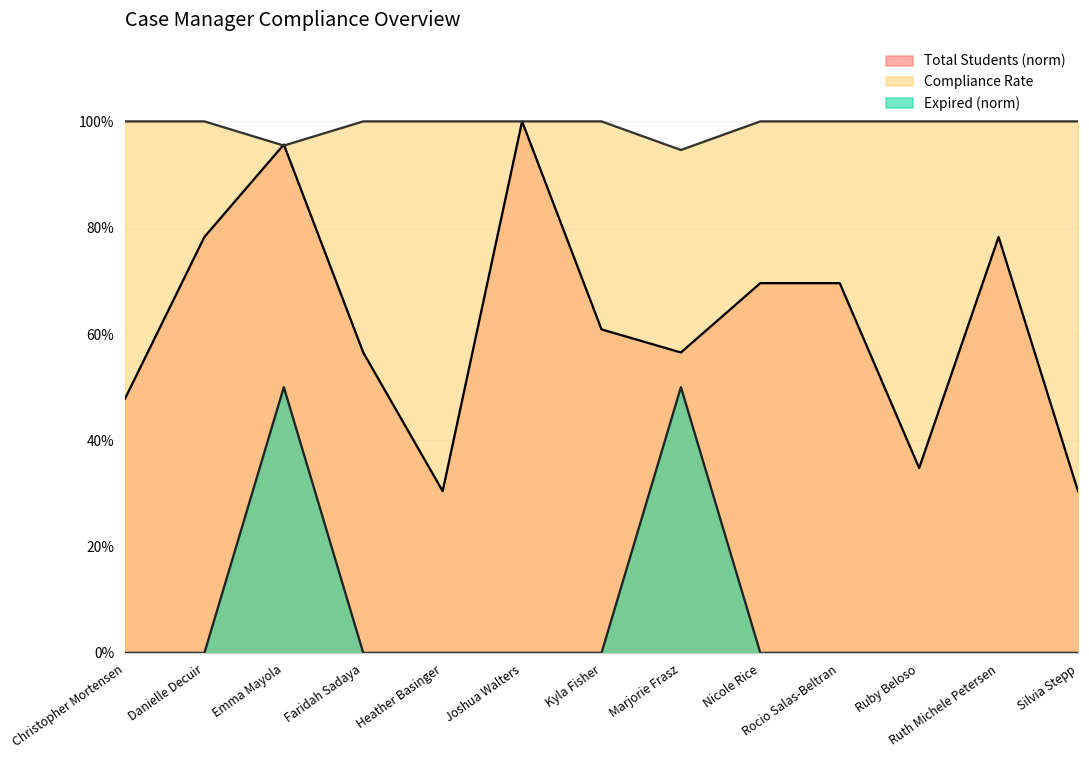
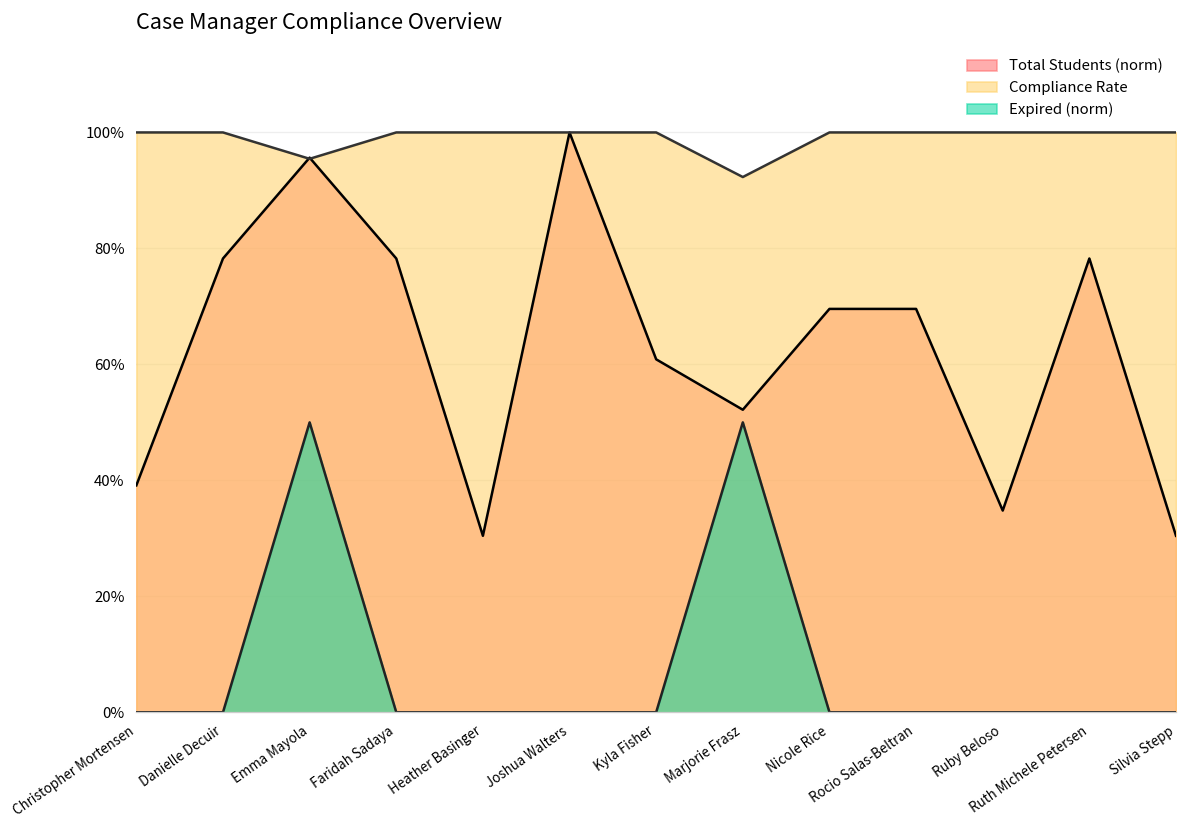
  {
    "Total Students (norm)": {
-     "Christopher Mortensen": "48%",
+     "Christopher Mortensen": "39%",
      "Danielle Decuir": "78%",
-     "Faridah Sadaya": "57%",
+     "Faridah Sadaya": "78%",
      "Heather Basinger": "30%",
      "Kyla Fisher": "61%",
-     "Marjorie Frasz": "57%",
+     "Marjorie Frasz": "52%",
      "Nicole Rice": "70%",
      "Rocio Salas-Beltran": "70%",
      "Ruby Beloso": "35%",
      "Ruth Michele Petersen": "78%",
      "Silvia Stepp": "30%"
    },
    "Compliance Rate": {
      "Christopher Mortensen": "100%",
      "Danielle Decuir": "100%",
      "Faridah Sadaya": "100%",
      "Heather Basinger": "100%",
      "Kyla Fisher": "100%",
-     "Marjorie Frasz": "95%",
+     "Marjorie Frasz": "92%",
      "Nicole Rice": "100%",
      "Rocio Salas-Beltran": "100%",
      "Ruby Beloso": "100%",
      "Ruth Michele Petersen": "100%",
      "Silvia Stepp": "100%"
    },
    "Expired (norm)": {
      "Christopher Mortensen": "0%",
      "Danielle Decuir": "0%",
      "Emma Mayola": "50%",
      "Faridah Sadaya": "0%",
      "Heather Basinger": "0%",
      "Joshua Walters": "0%",
      "Kyla Fisher": "0%",
      "Marjorie Frasz": "50%",
      "Nicole Rice": "0%",
      "Rocio Salas-Beltran": "0%",
      "Ruby Beloso": "0%",
      "Ruth Michele Petersen": "0%",
      "Silvia Stepp": "0%"
    }
  }
